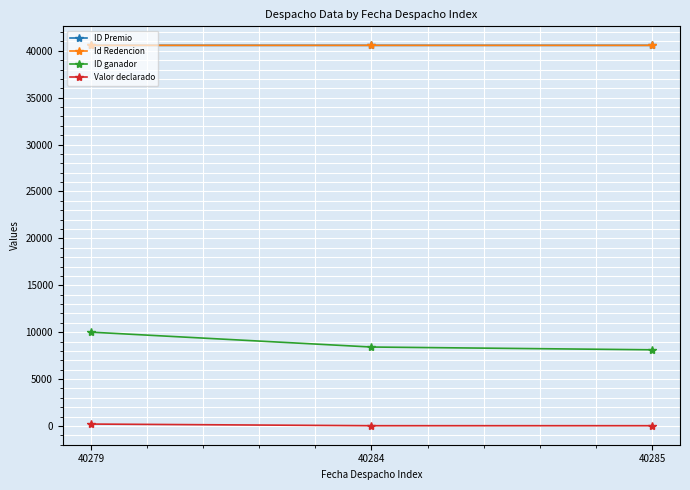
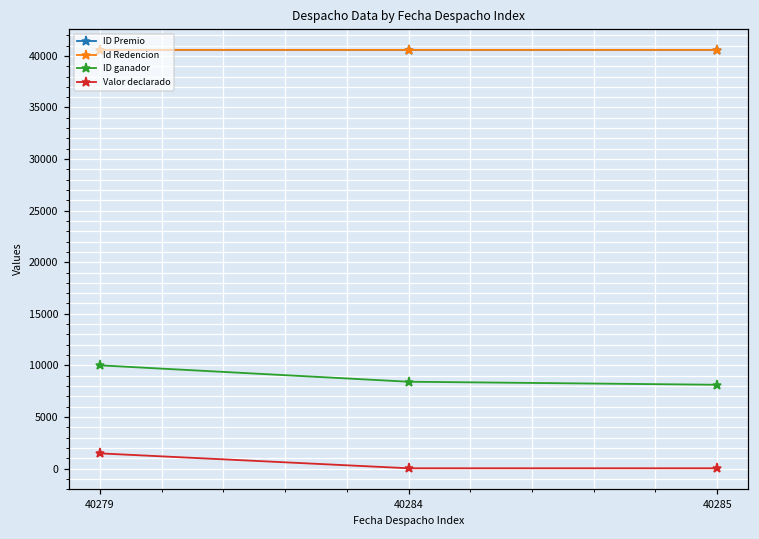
  {
    "Id Redencion": {
      "40284": 41000,
      "40285": 41000
    },
    "ID ganador": {
      "40279": 10000,
      "40284": 8000,
      "40285": 8000
    },
    "Valor declarado": {
-     "40279": 0,
+     "40279": 1000,
      "40284": 0,
      "40285": 0
    }
  }
